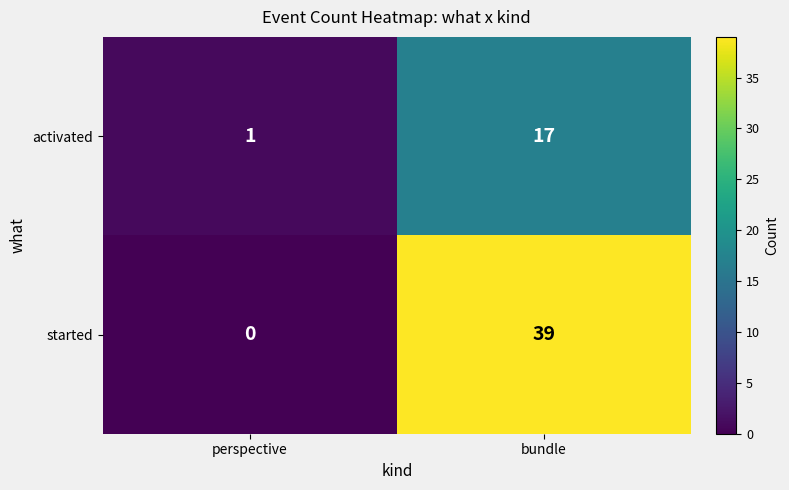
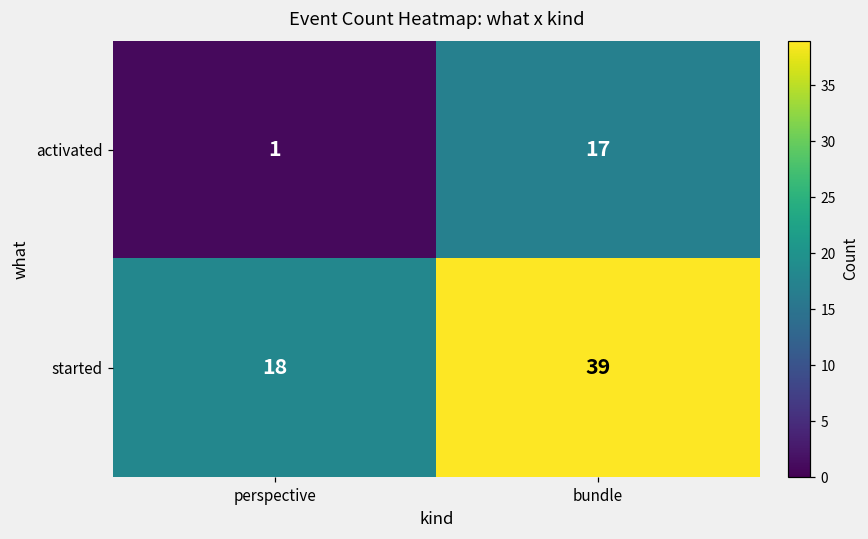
  {
    "activated": {
      "perspective": 1,
      "bundle": 17
    },
    "started": {
-     "perspective": 0,
+     "perspective": 18,
      "bundle": 39
    }
  }
